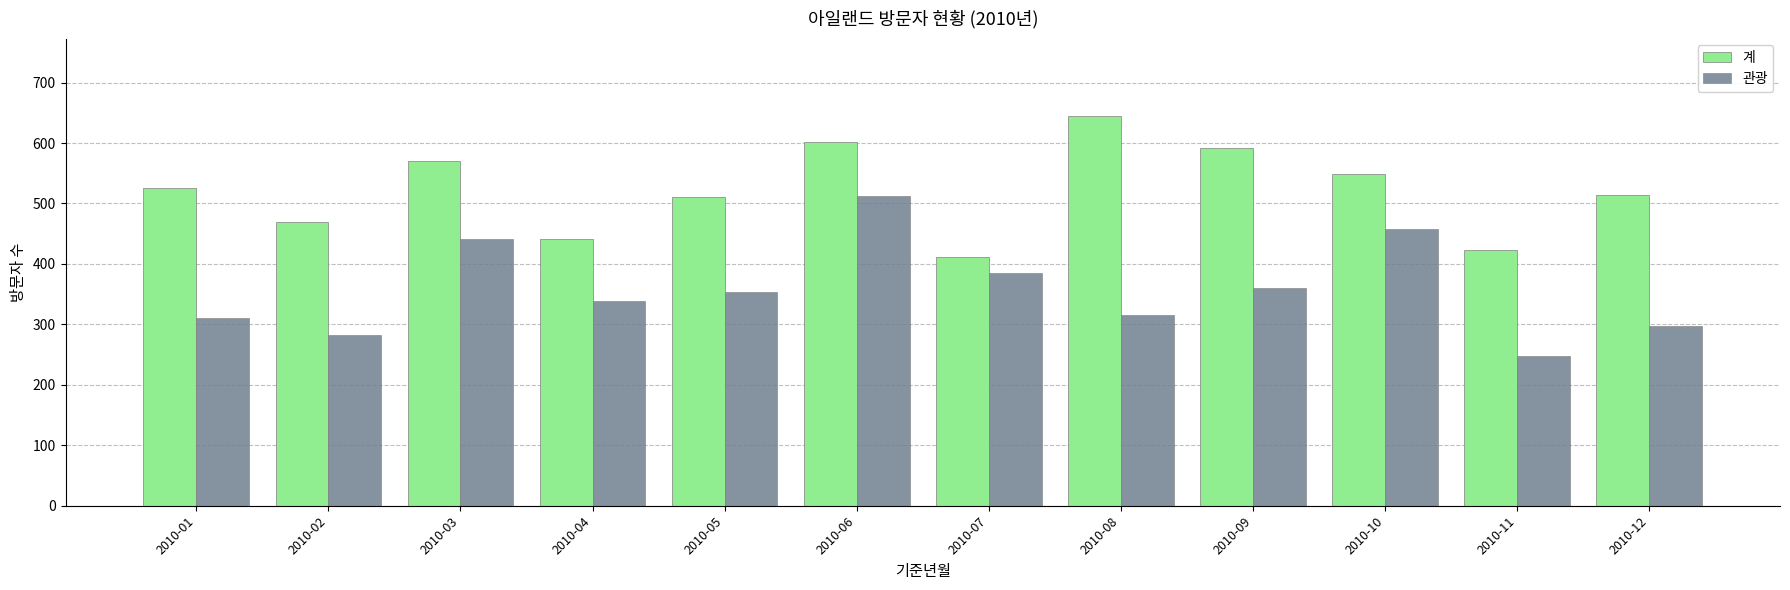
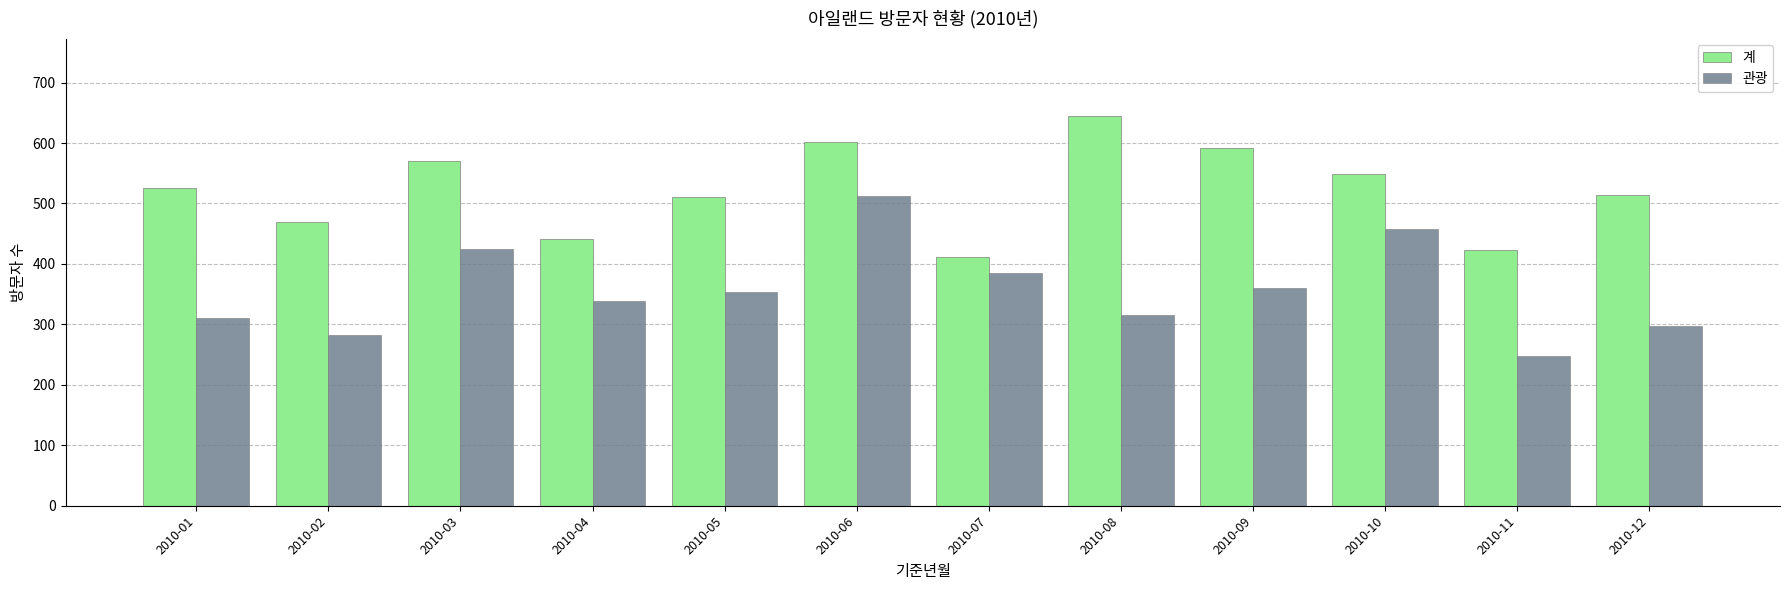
  {
    "계": {
      "2010-01": 530,
      "2010-02": 470,
      "2010-03": 570,
      "2010-04": 440,
      "2010-05": 510,
      "2010-06": 600,
      "2010-07": 410,
      "2010-08": 640,
      "2010-09": 590,
      "2010-10": 550,
      "2010-11": 420,
      "2010-12": 510
    },
    "관광": {
      "2010-01": 310,
      "2010-02": 280,
-     "2010-03": 440,
+     "2010-03": 430,
      "2010-04": 340,
      "2010-05": 350,
      "2010-06": 510,
      "2010-07": 390,
      "2010-08": 320,
      "2010-09": 360,
      "2010-10": 460,
      "2010-11": 250,
      "2010-12": 300
    }
  }
